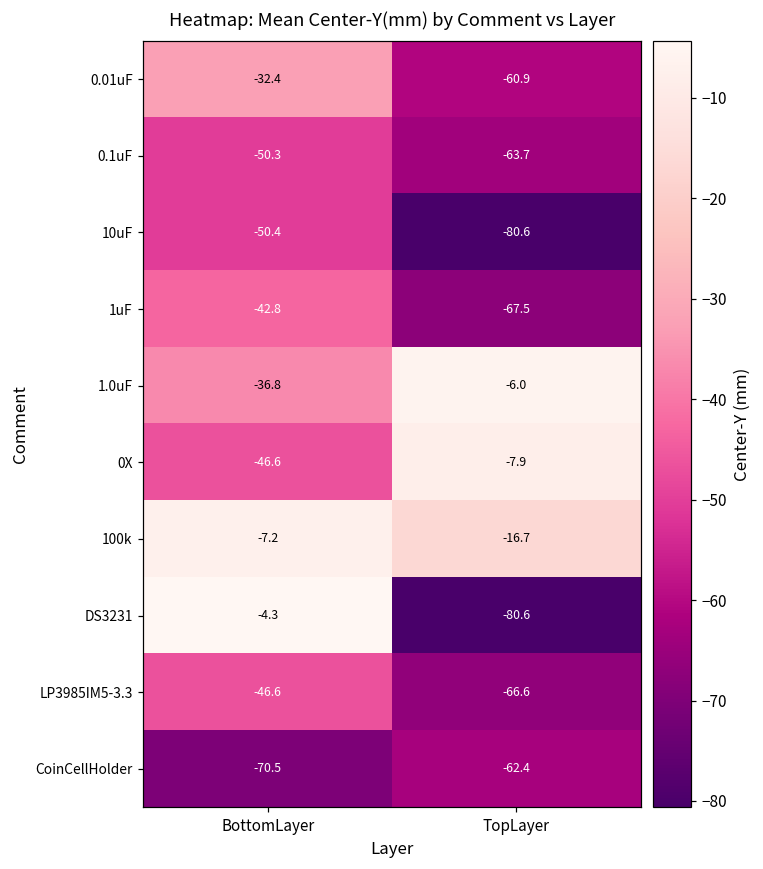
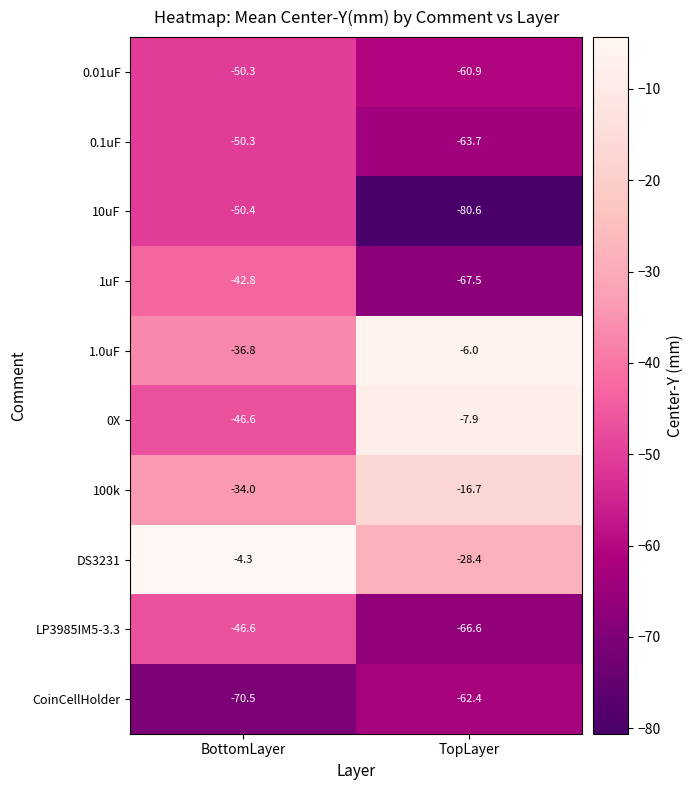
  {
    "0.01uF": {
-     "BottomLayer": -32.4,
+     "BottomLayer": -50.3,
      "TopLayer": -60.9
    },
    "0.1uF": {
      "BottomLayer": -50.3,
      "TopLayer": -63.7
    },
    "10uF": {
      "BottomLayer": -50.4,
      "TopLayer": -80.6
    },
    "1uF": {
      "BottomLayer": -42.8,
      "TopLayer": -67.5
    },
    "1.0uF": {
      "BottomLayer": -36.8,
      "TopLayer": -6.0
    },
    "0X": {
      "BottomLayer": -46.6,
      "TopLayer": -7.9
    },
    "100k": {
-     "BottomLayer": -7.2,
+     "BottomLayer": -34.0,
      "TopLayer": -16.7
    },
    "DS3231": {
      "BottomLayer": -4.3,
-     "TopLayer": -80.6
+     "TopLayer": -28.4
    },
    "LP3985IM5-3.3": {
      "BottomLayer": -46.6,
      "TopLayer": -66.6
    },
    "CoinCellHolder": {
      "BottomLayer": -70.5,
      "TopLayer": -62.4
    }
  }
